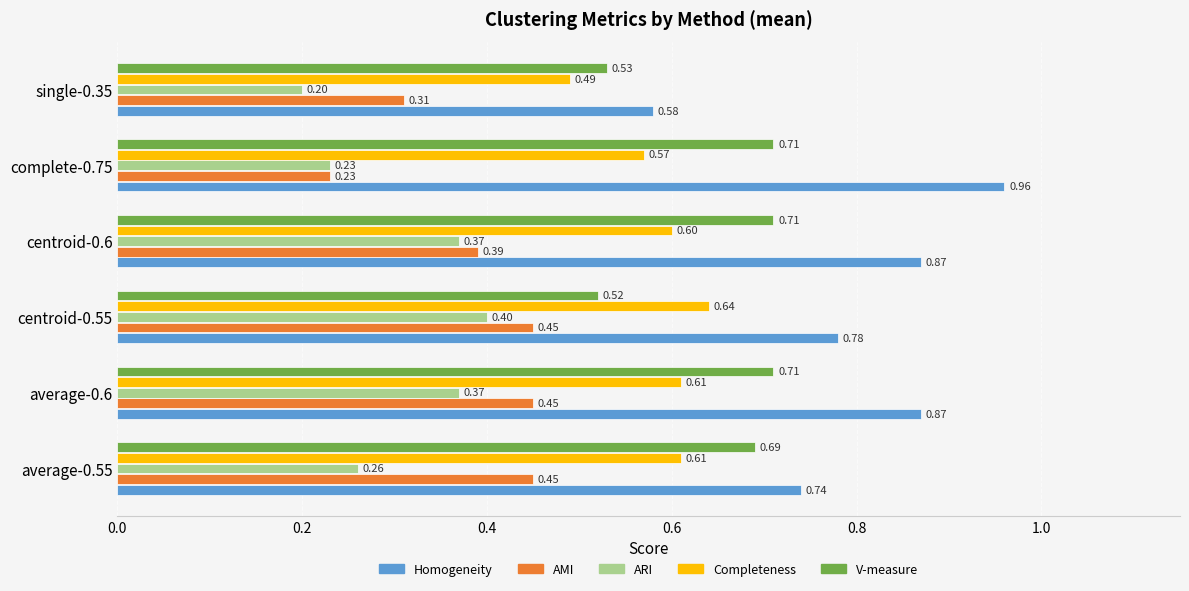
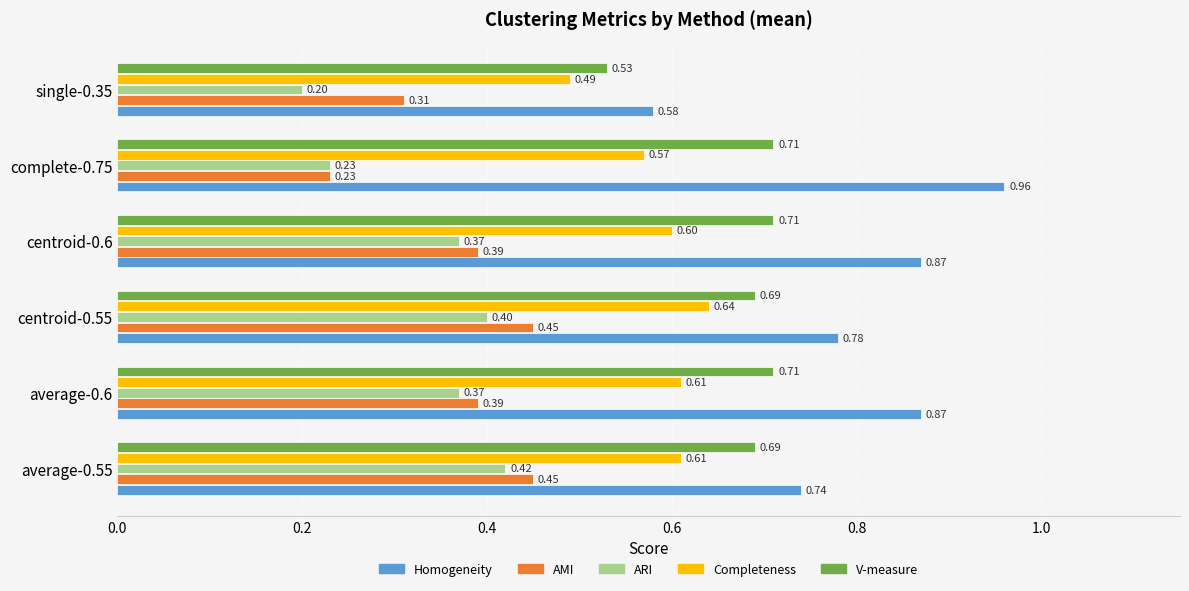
  {
    "Homogeneity": {
      "single-0.35": 0.58,
      "complete-0.75": 0.96,
      "centroid-0.6": 0.87,
      "centroid-0.55": 0.78,
      "average-0.6": 0.87,
      "average-0.55": 0.74
    },
    "AMI": {
      "single-0.35": 0.31,
      "complete-0.75": 0.23,
      "centroid-0.6": 0.39,
      "centroid-0.55": 0.45,
-     "average-0.6": 0.45,
+     "average-0.6": 0.39,
      "average-0.55": 0.45
    },
    "ARI": {
      "single-0.35": 0.20,
      "complete-0.75": 0.23,
      "centroid-0.6": 0.37,
      "centroid-0.55": 0.40,
      "average-0.6": 0.37,
-     "average-0.55": 0.26
+     "average-0.55": 0.42
    },
    "Completeness": {
      "single-0.35": 0.49,
      "complete-0.75": 0.57,
      "centroid-0.6": 0.60,
      "centroid-0.55": 0.64,
      "average-0.6": 0.61,
      "average-0.55": 0.61
    },
    "V-measure": {
      "single-0.35": 0.53,
      "complete-0.75": 0.71,
      "centroid-0.6": 0.71,
-     "centroid-0.55": 0.52,
+     "centroid-0.55": 0.69,
      "average-0.6": 0.71,
      "average-0.55": 0.69
    }
  }
